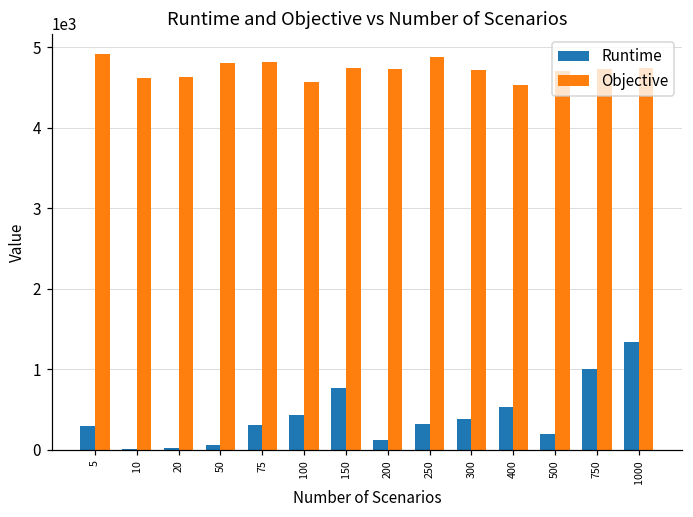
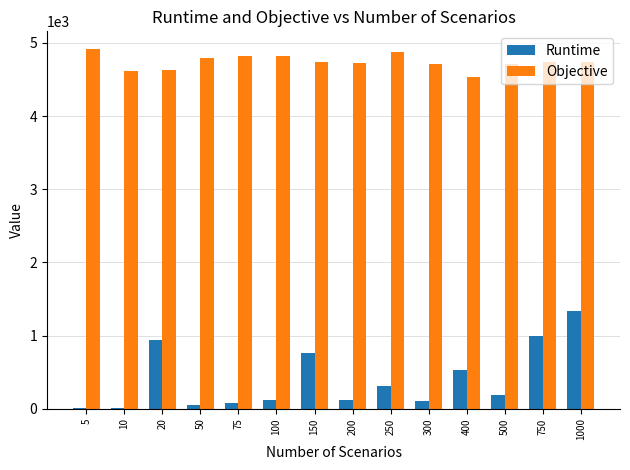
  {
    "Runtime": {
-     "5": 300,
-     "20": 0,
+     "5": 0,
+     "20": 900,
      "50": 100,
-     "75": 300,
-     "100": 400,
+     "75": 100,
+     "100": 100,
      "150": 800,
      "200": 100,
      "250": 300,
-     "300": 400,
+     "300": 100,
      "400": 500,
      "500": 200,
      "750": 1000,
      "1000": 1300
    },
    "Objective": {
      "5": 4900,
      "10": 4600,
      "20": 4600,
      "50": 4800,
      "75": 4800,
-     "100": 4600,
+     "100": 4800,
      "150": 4700,
      "200": 4700,
      "250": 4900,
      "300": 4700,
      "400": 4500
    }
  }
